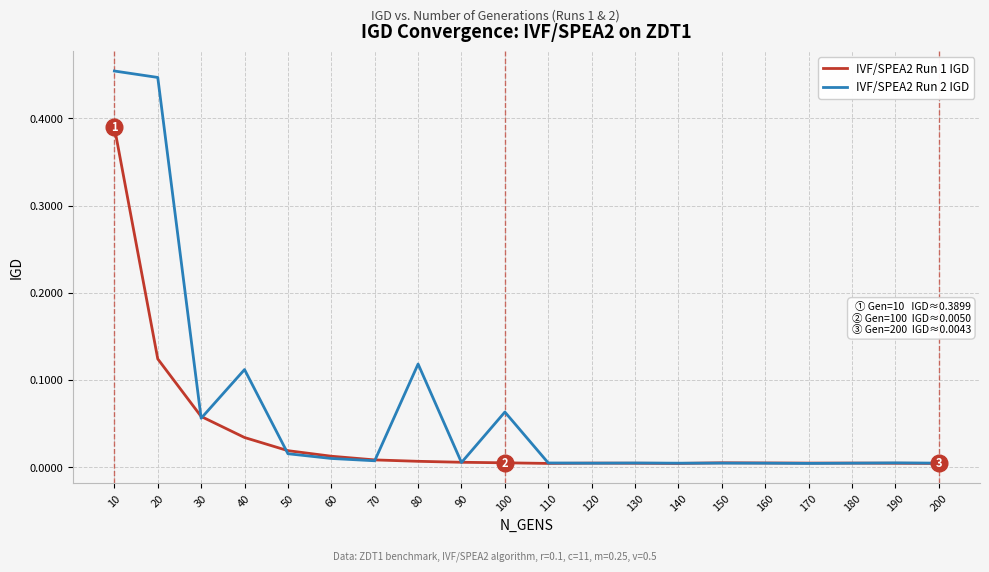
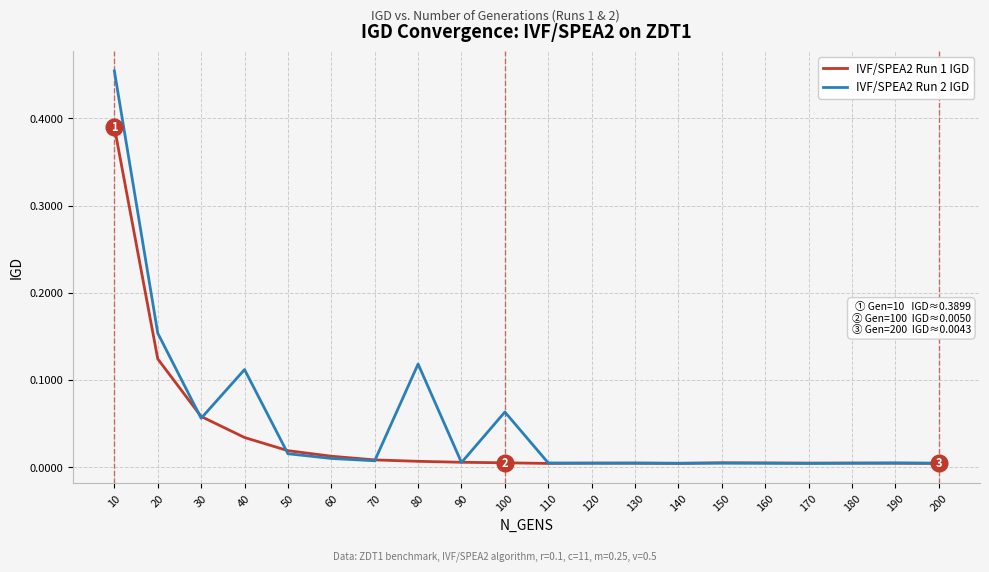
  {
    "IVF/SPEA2 Run 2 IGD": {
      "10": 0.45,
-     "20": 0.45,
+     "20": 0.15,
      "40": 0.11,
      "50": 0.02,
      "80": 0.12,
      "100": 0.06
    }
  }
